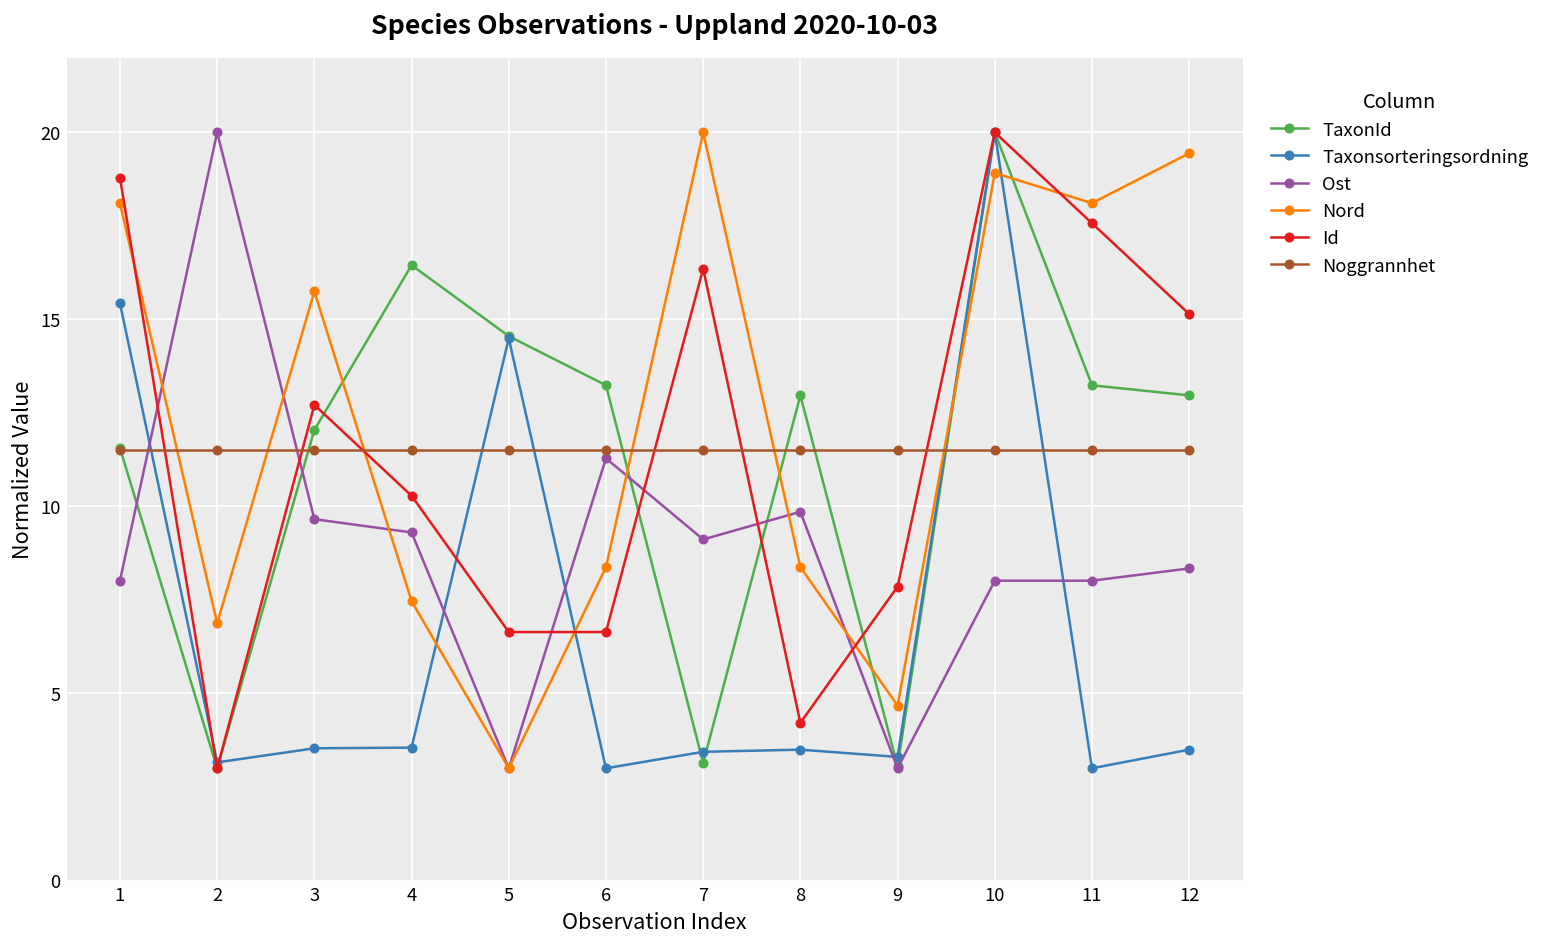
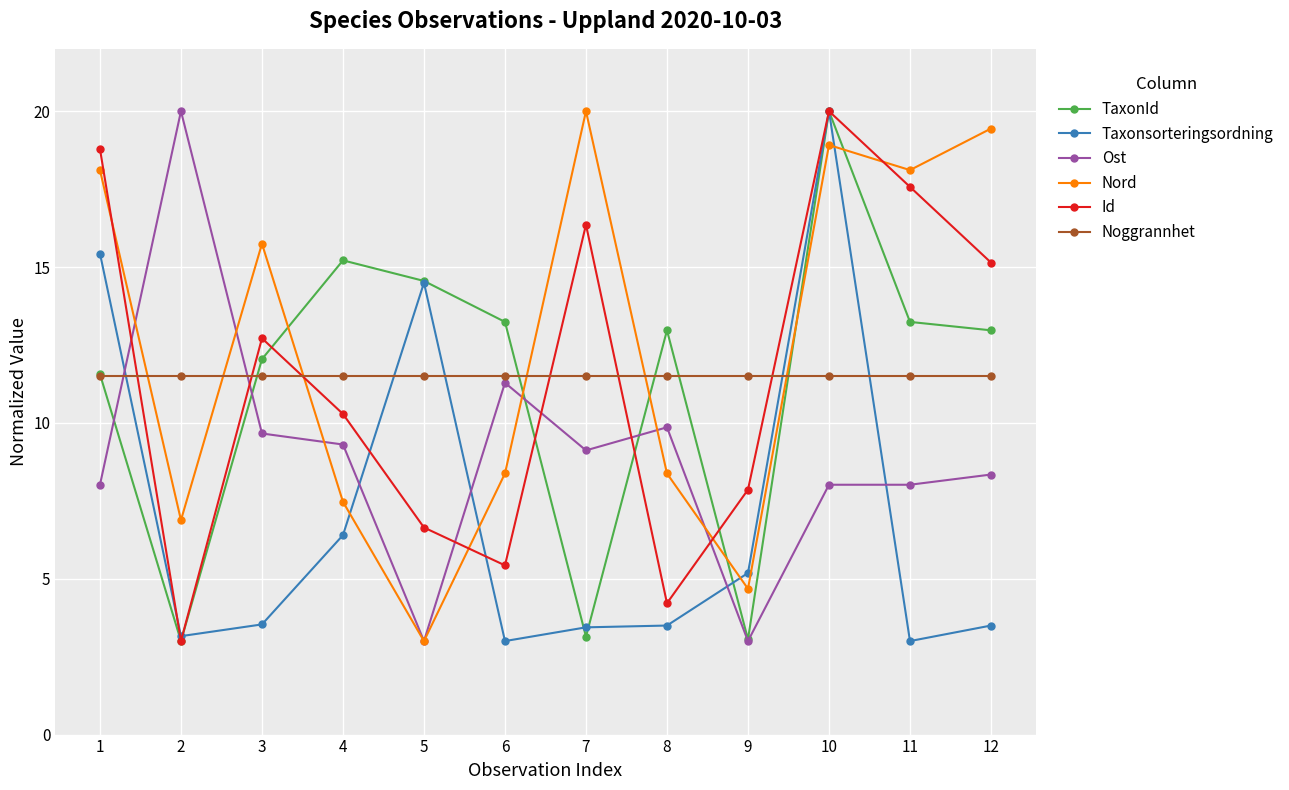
  {
    "TaxonId": {
      "3": 12.0,
-     "4": 16.5,
+     "4": 15.2,
      "6": 13.2,
      "7": 3.1,
      "8": 13.0,
      "11": 13.2,
      "12": 13.0
    },
    "Taxonsorteringsordning": {
      "1": 15.4,
      "2": 3.2,
      "3": 3.5,
-     "4": 3.6,
+     "4": 6.4,
      "6": 3.0,
      "7": 3.4,
      "8": 3.5,
-     "9": 3.3,
+     "9": 5.2,
      "11": 3.0,
      "12": 3.5
    },
    "Ost": {
      "1": 8.0,
      "2": 20.0,
      "3": 9.7,
      "4": 9.3,
      "6": 11.3,
      "7": 9.1,
      "8": 9.9,
      "10": 8.0,
      "11": 8.0,
      "12": 8.3
    },
    "Nord": {
      "1": 18.1,
      "2": 6.9,
      "3": 15.7,
      "4": 7.5,
      "6": 8.4,
      "7": 20.0,
      "8": 8.4,
      "9": 4.7,
      "10": 18.9,
      "11": 18.1,
      "12": 19.4
    },
    "Id": {
      "1": 18.8,
      "3": 12.7,
      "4": 10.3,
      "5": 6.6,
-     "6": 6.6,
+     "6": 5.4,
      "7": 16.4,
      "8": 4.2,
      "9": 7.9,
      "11": 17.6,
      "12": 15.1
    },
    "Noggrannhet": {
      "2": 11.5,
      "3": 11.5,
      "4": 11.5,
      "5": 11.5,
      "6": 11.5,
      "7": 11.5,
      "8": 11.5,
      "9": 11.5,
      "10": 11.5,
      "11": 11.5,
      "12": 11.5
    }
  }
